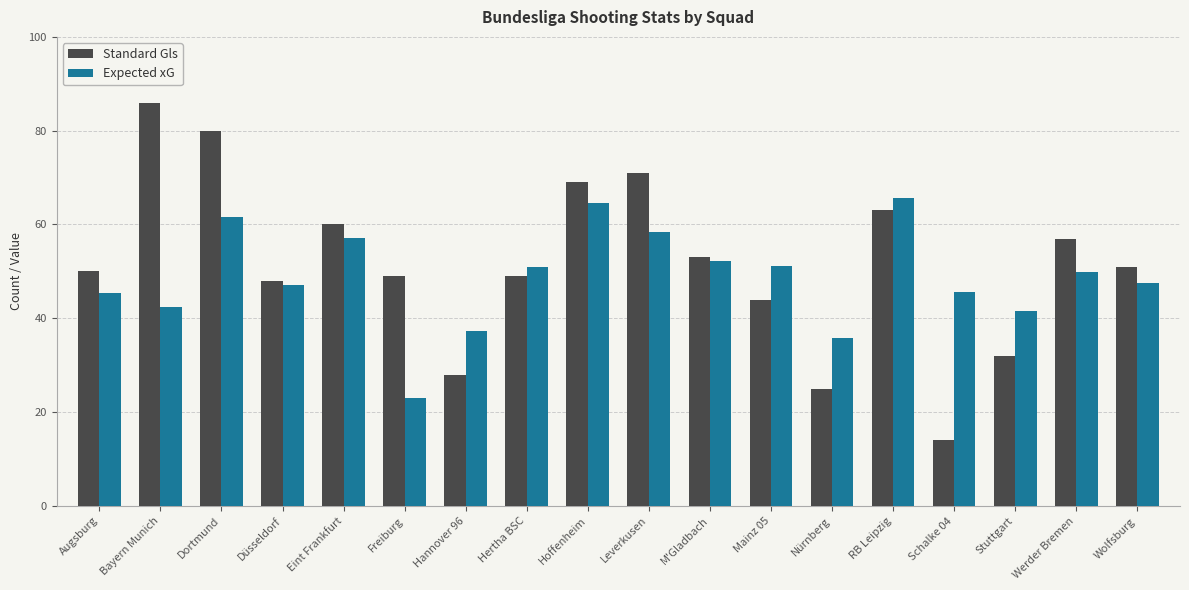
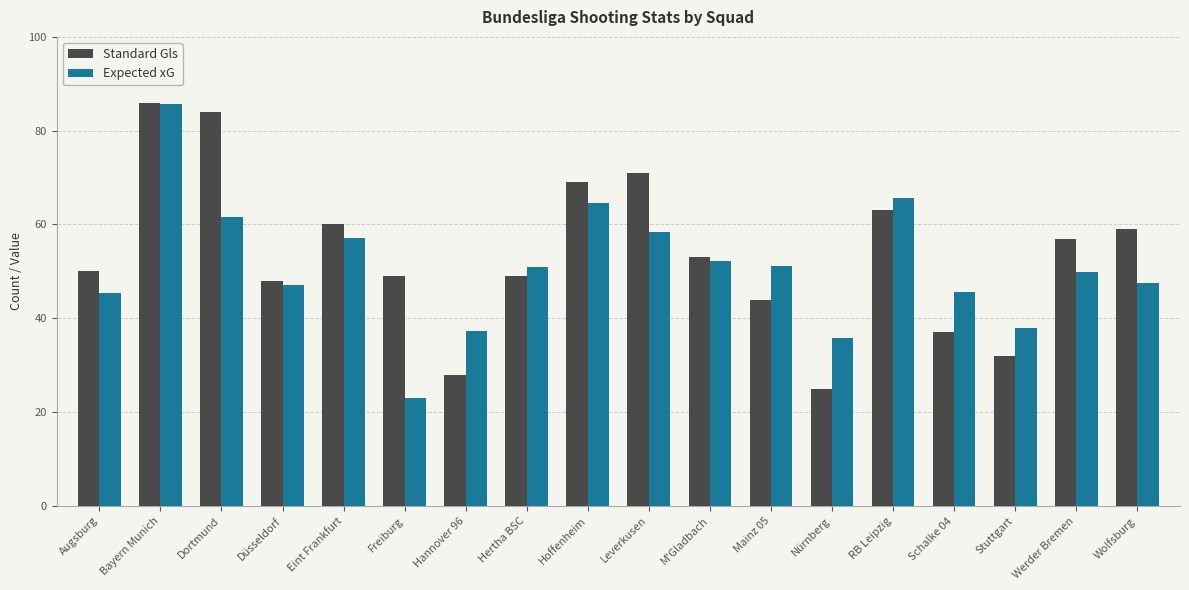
  {
    "Standard Gls": {
      "Augsburg": 50,
      "Bayern Munich": 86,
-     "Dortmund": 80,
+     "Dortmund": 84,
      "Düsseldorf": 48,
      "Eint Frankfurt": 60,
      "Freiburg": 49,
      "Hannover 96": 28,
      "Hertha BSC": 49,
      "Hoffenheim": 69,
      "Leverkusen": 71,
      "M'Gladbach": 53,
      "Mainz 05": 44,
      "Nürnberg": 25,
      "RB Leipzig": 63,
-     "Schalke 04": 14,
+     "Schalke 04": 37,
      "Stuttgart": 32,
      "Werder Bremen": 57,
-     "Wolfsburg": 51
+     "Wolfsburg": 59
    },
    "Expected xG": {
      "Augsburg": 45,
-     "Bayern Munich": 42,
+     "Bayern Munich": 86,
      "Dortmund": 62,
      "Düsseldorf": 47,
      "Eint Frankfurt": 57,
      "Freiburg": 23,
      "Hannover 96": 37,
      "Hertha BSC": 51,
      "Hoffenheim": 65,
      "Leverkusen": 58,
      "M'Gladbach": 52,
      "Mainz 05": 51,
      "Nürnberg": 36,
      "RB Leipzig": 66,
      "Schalke 04": 46,
-     "Stuttgart": 42,
+     "Stuttgart": 38,
      "Werder Bremen": 50,
      "Wolfsburg": 48
    }
  }
